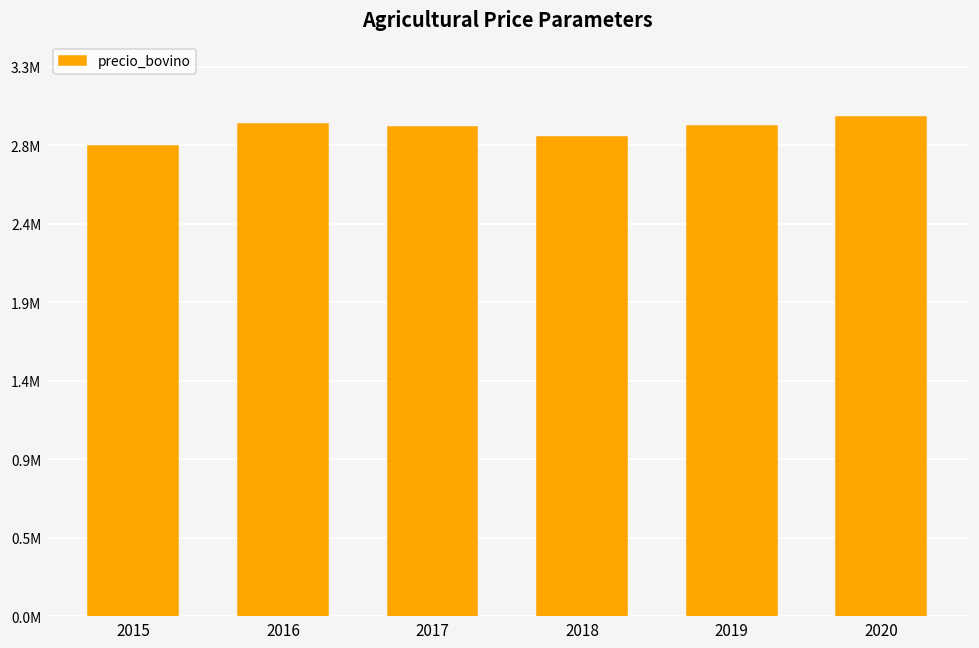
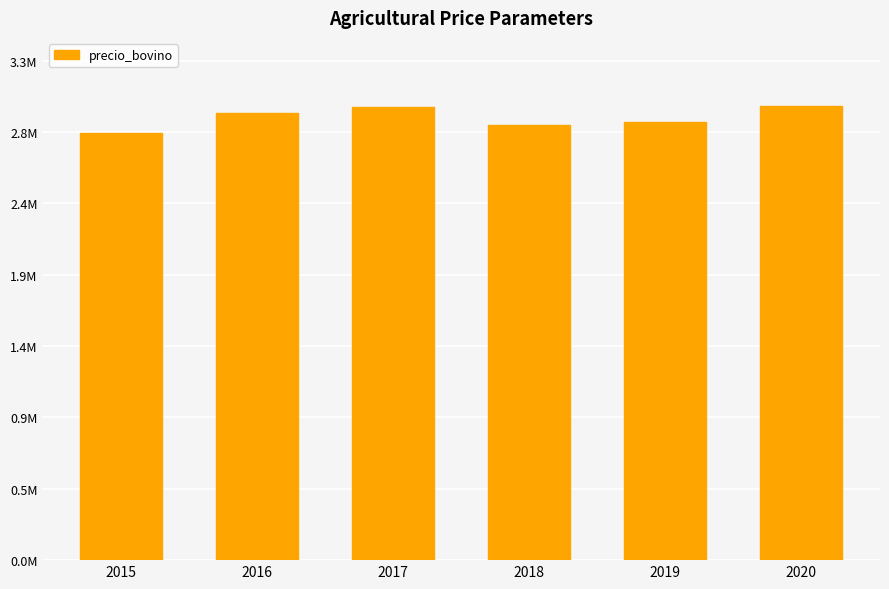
  {
    "2015": 2820000,
    "2016": 2950000,
-   "2017": 2930000,
+   "2017": 2980000,
    "2018": 2870000,
-   "2019": 2940000,
+   "2019": 2890000,
    "2020": 2990000
  }
